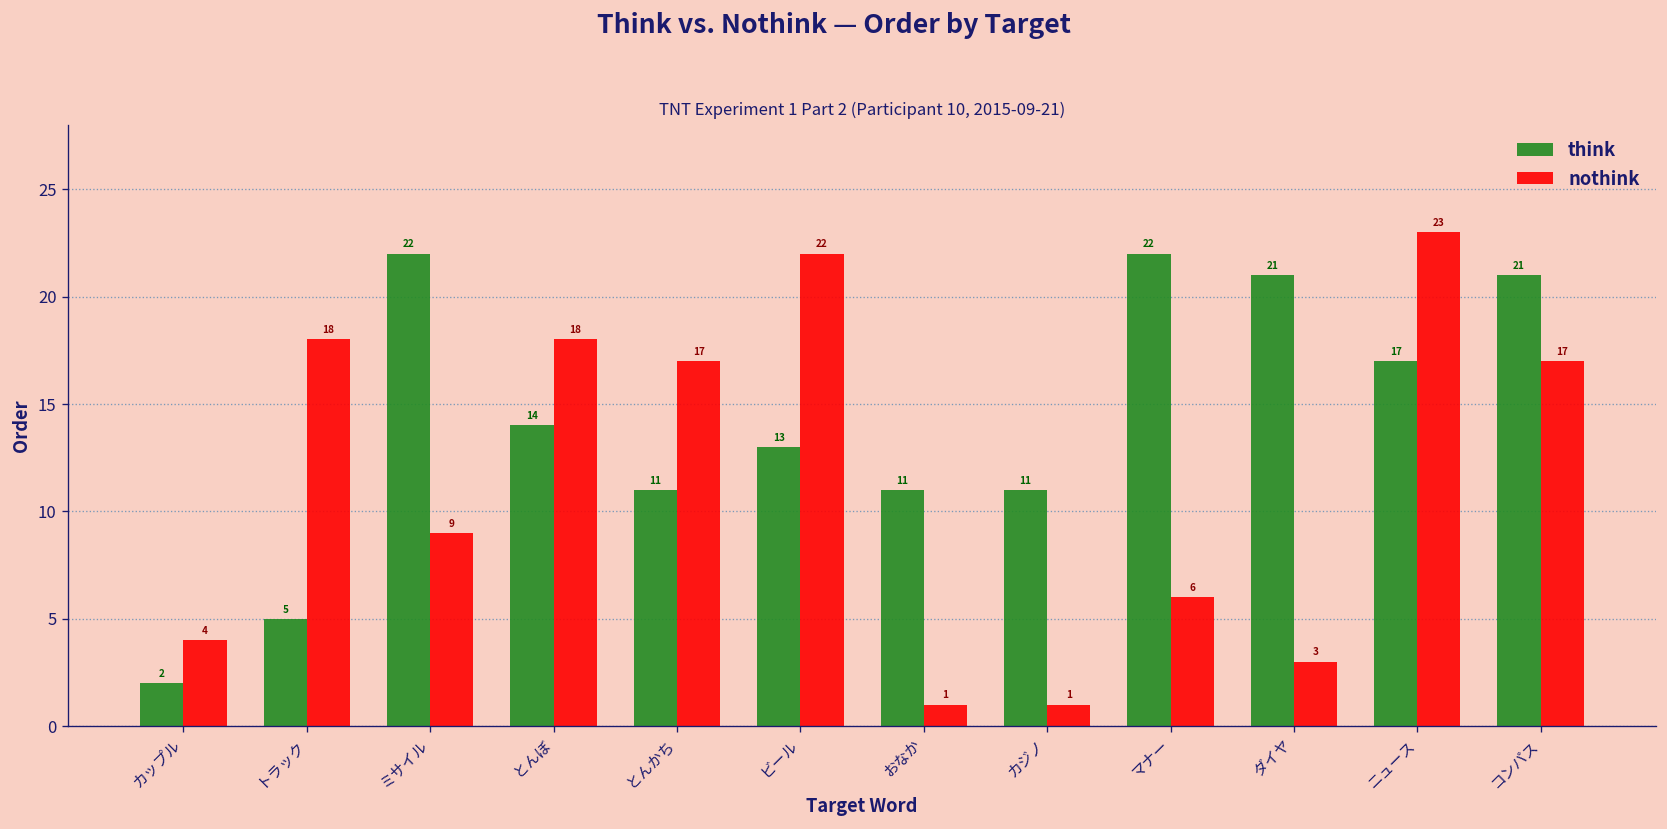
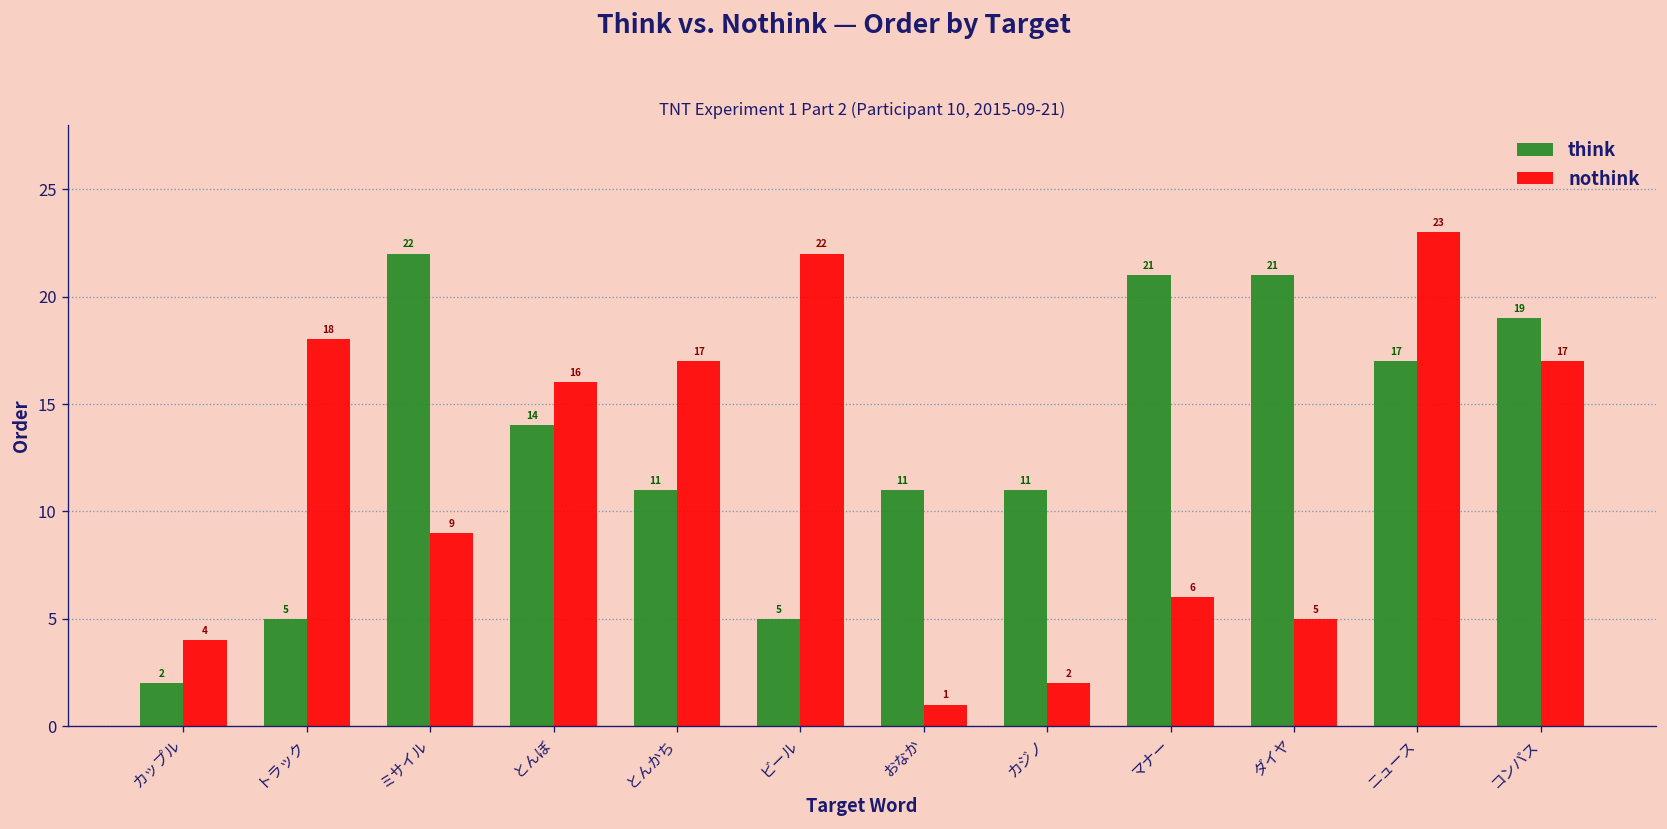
  {
    "think": {
      "カップル": 2,
      "トラック": 5,
      "ミサイル": 22,
      "とんぼ": 14,
      "とんかち": 11,
-     "ビール": 13,
+     "ビール": 5,
      "おなか": 11,
      "カジノ": 11,
-     "マナー": 22,
+     "マナー": 21,
      "ダイヤ": 21,
      "ニュース": 17,
-     "コンパス": 21
+     "コンパス": 19
    },
    "nothink": {
      "カップル": 4,
      "トラック": 18,
      "ミサイル": 9,
-     "とんぼ": 18,
+     "とんぼ": 16,
      "とんかち": 17,
      "ビール": 22,
      "おなか": 1,
-     "カジノ": 1,
+     "カジノ": 2,
      "マナー": 6,
-     "ダイヤ": 3,
+     "ダイヤ": 5,
      "ニュース": 23,
      "コンパス": 17
    }
  }
